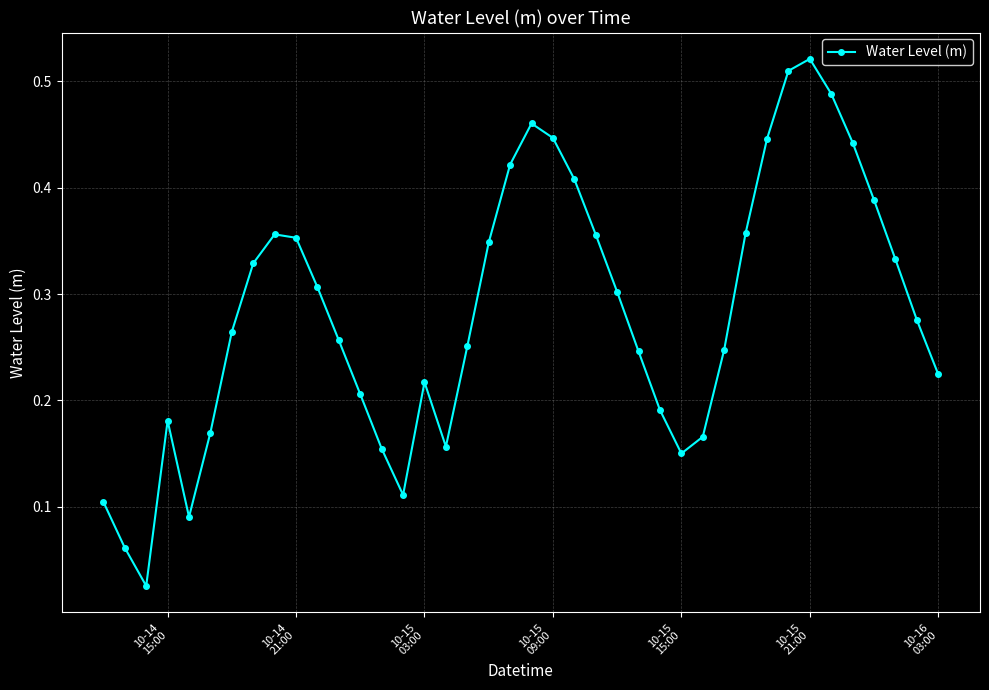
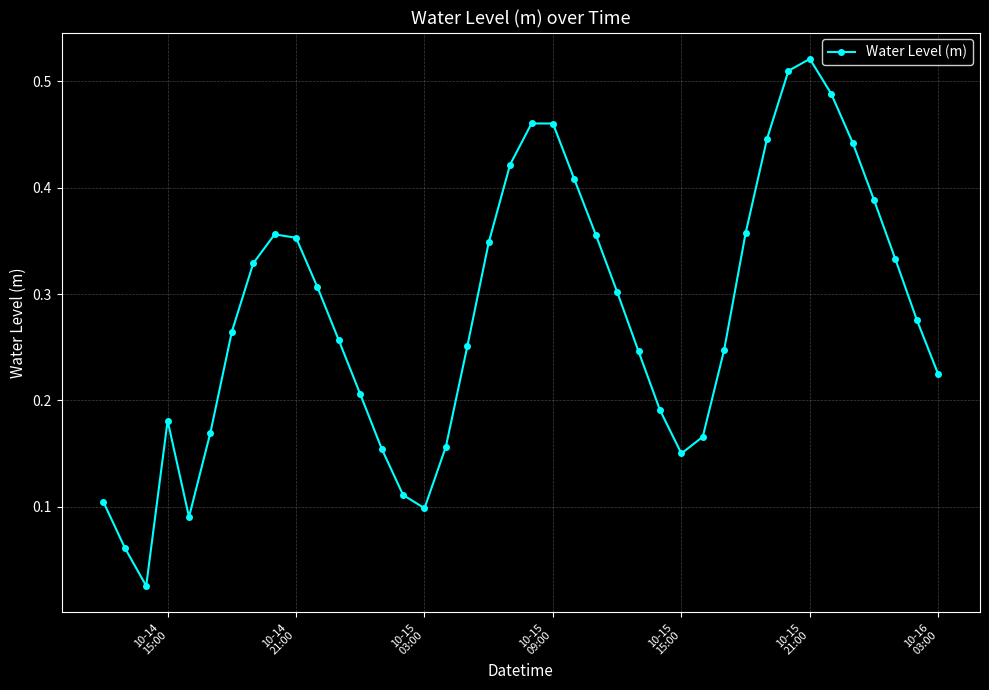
  {
    "10-14 15:00": 0.181,
    "10-14 21:00": 0.353,
-   "10-15 03:00": 0.217,
-   "10-15 09:00": 0.447,
+   "10-15 03:00": 0.099,
+   "10-15 09:00": 0.460,
    "10-15 15:00": 0.150,
    "10-15 21:00": 0.521,
    "10-16 03:00": 0.225
  }
